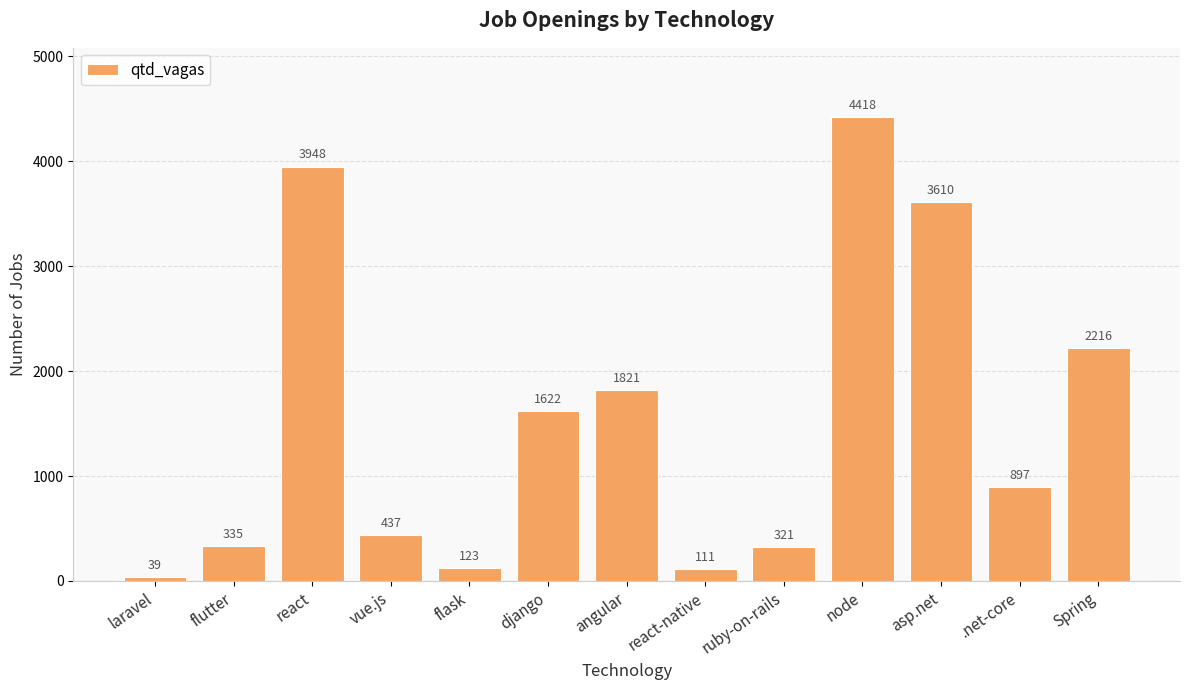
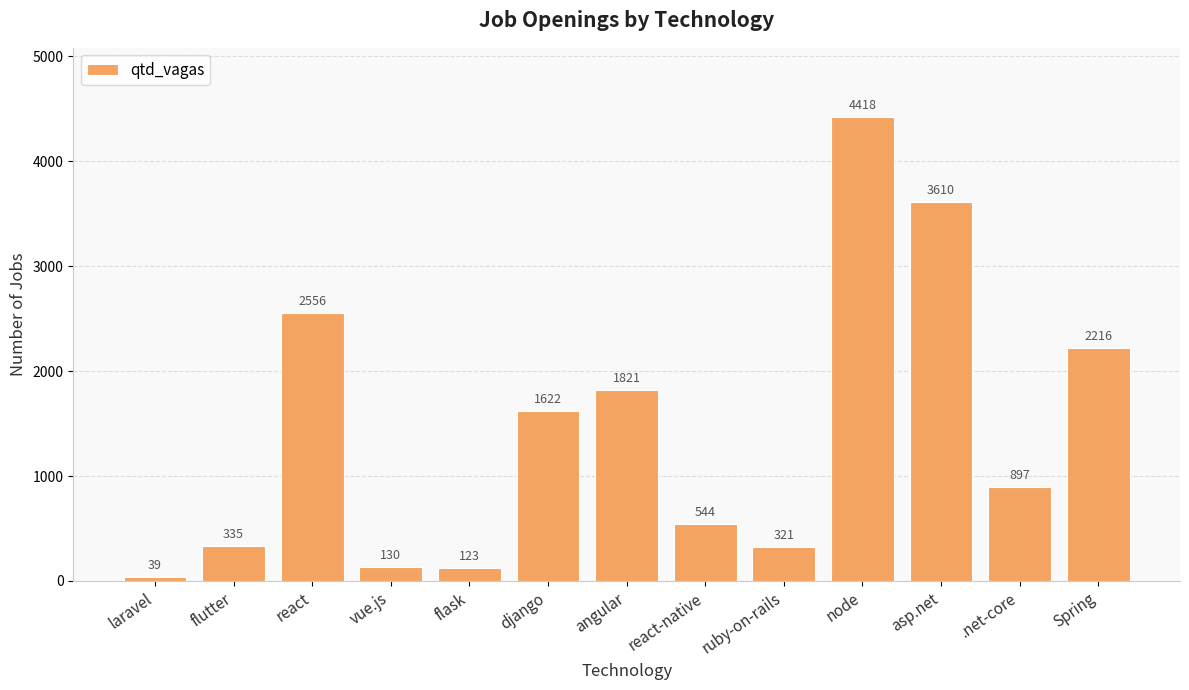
  {
    "laravel": 39,
    "flutter": 335,
-   "react": 3948,
-   "vue.js": 437,
+   "react": 2556,
+   "vue.js": 130,
    "flask": 123,
    "django": 1622,
    "angular": 1821,
-   "react-native": 111,
+   "react-native": 544,
    "ruby-on-rails": 321,
    "node": 4418,
    "asp.net": 3610,
    ".net-core": 897,
    "Spring": 2216
  }
